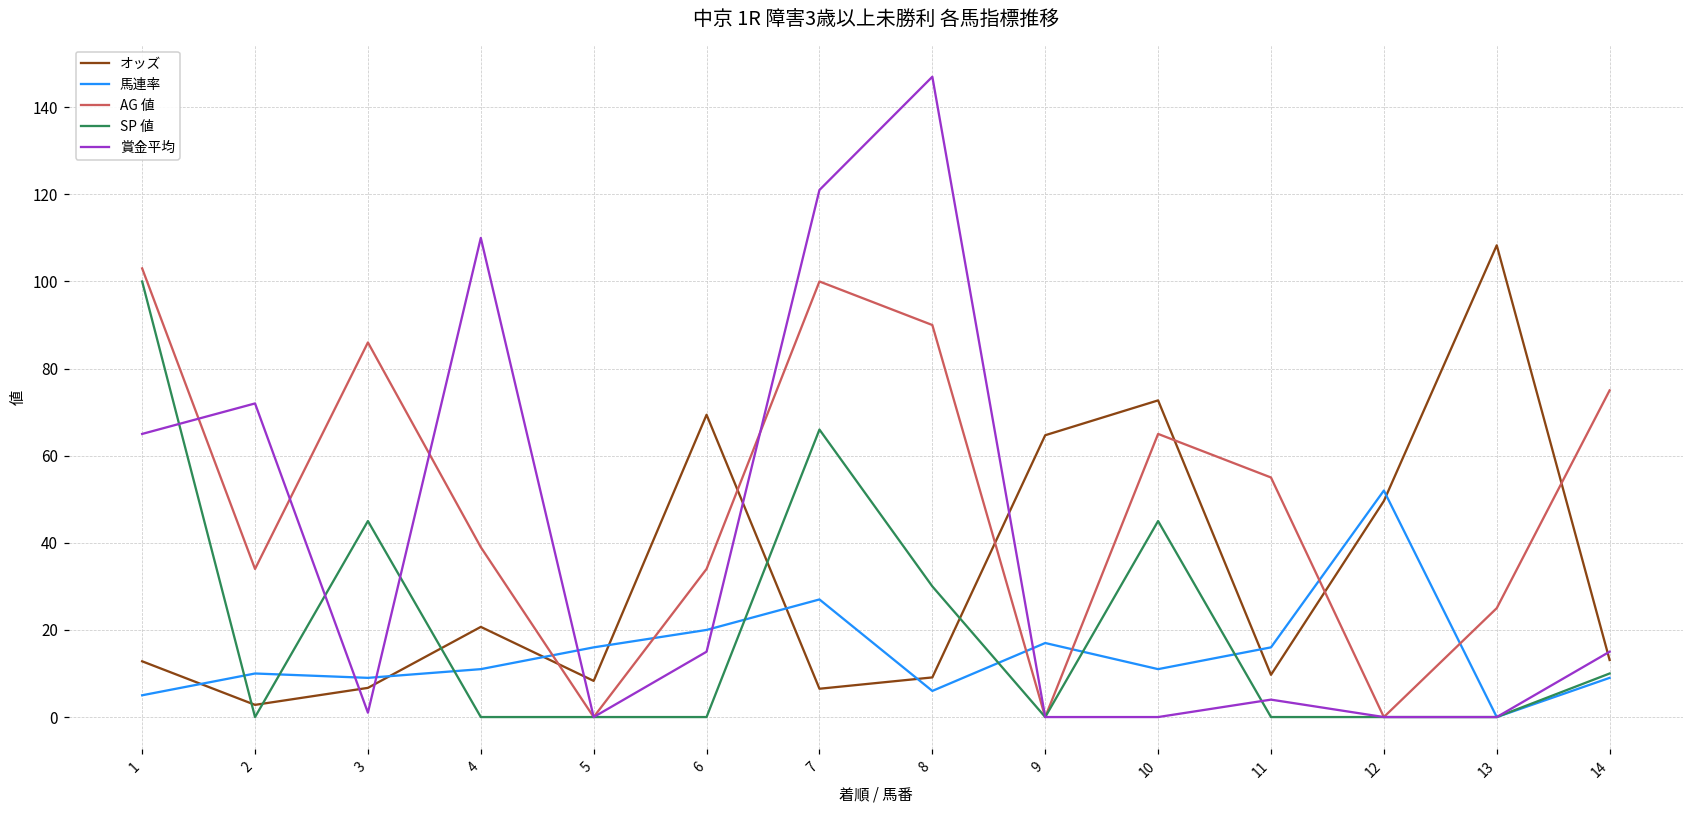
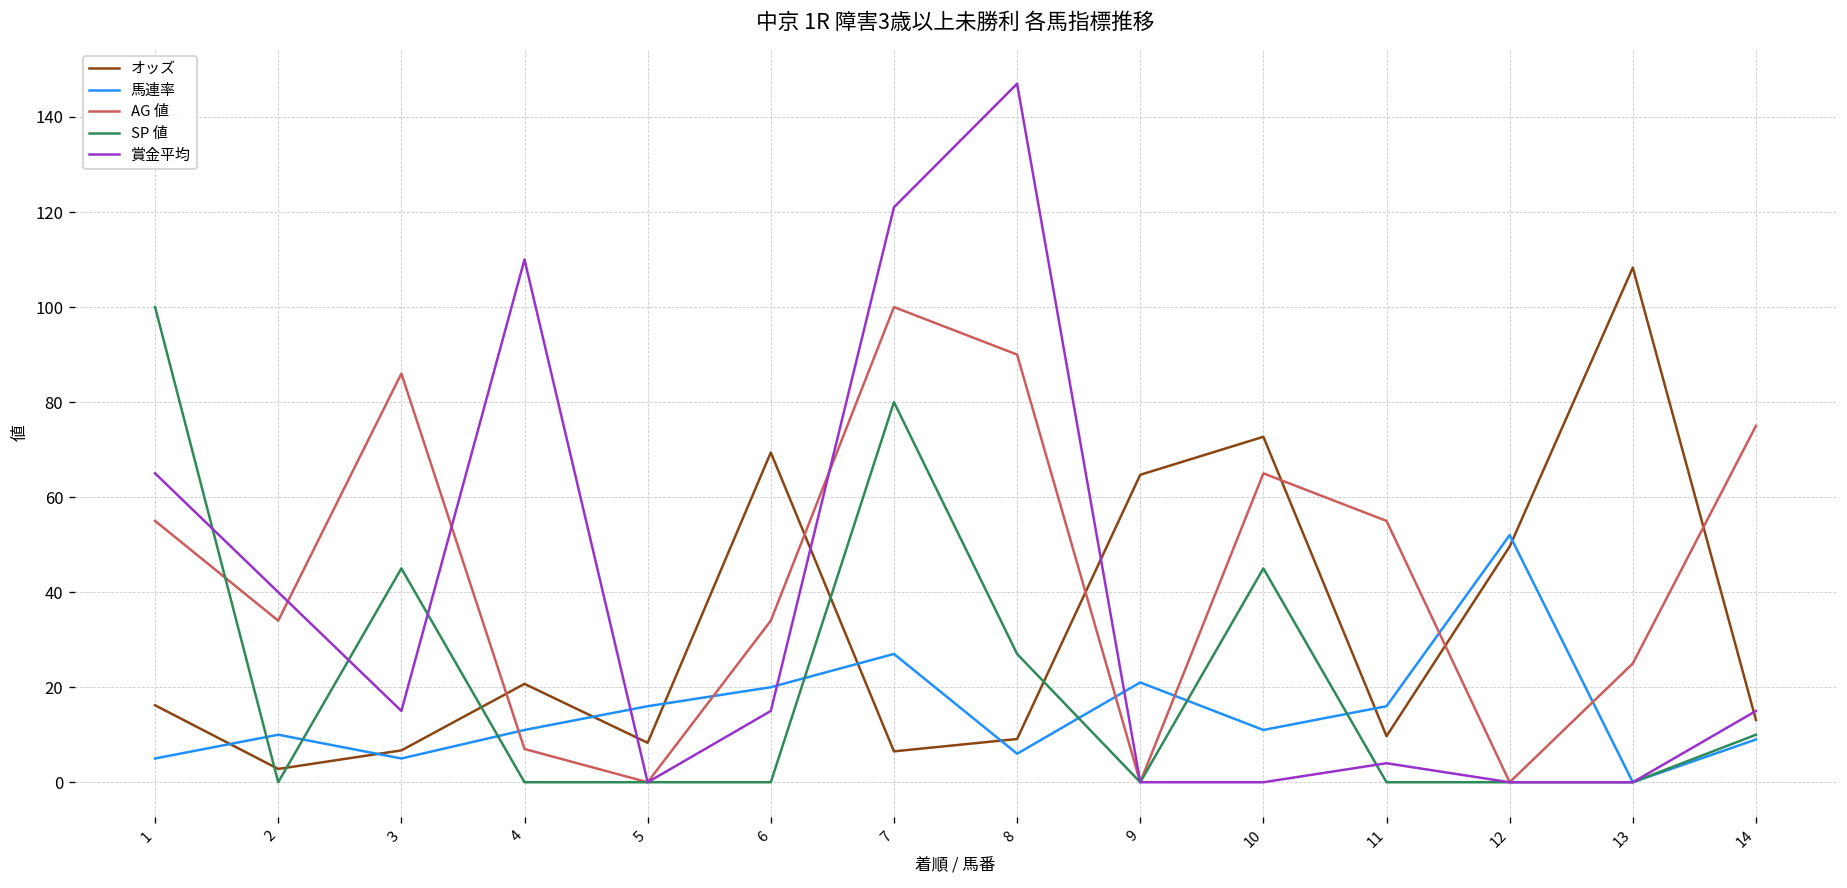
  {
    "オッズ": {
-     "1": 13,
+     "1": 16,
      "2": 3,
      "3": 7,
      "4": 21,
      "5": 8,
      "6": 69,
      "7": 7,
      "8": 9,
      "9": 65,
      "10": 73,
      "11": 10,
      "12": 50,
      "13": 108,
      "14": 13
    },
    "馬連率": {
      "1": 5,
      "2": 10,
-     "3": 9,
+     "3": 5,
      "4": 11,
      "5": 16,
      "6": 20,
      "7": 27,
      "8": 6,
-     "9": 17,
+     "9": 21,
      "10": 11,
      "11": 16,
      "12": 52,
      "14": 9
    },
    "AG 値": {
-     "1": 103,
+     "1": 55,
      "2": 34,
      "3": 86,
-     "4": 39,
+     "4": 7,
      "6": 34,
      "7": 100,
      "8": 90,
      "10": 65,
      "11": 55,
      "13": 25,
      "14": 75
    },
    "SP 値": {
      "1": 100,
      "2": 0,
      "3": 45,
      "4": 0,
      "6": 0,
-     "7": 66,
-     "8": 30,
+     "7": 80,
+     "8": 27,
      "10": 45,
      "11": 0,
      "14": 10
    },
    "賞金平均": {
      "1": 65,
-     "2": 72,
-     "3": 1,
+     "2": 40,
+     "3": 15,
      "4": 110,
      "6": 15,
      "7": 121,
      "8": 147,
      "10": 0,
      "11": 4,
      "14": 15
    }
  }
